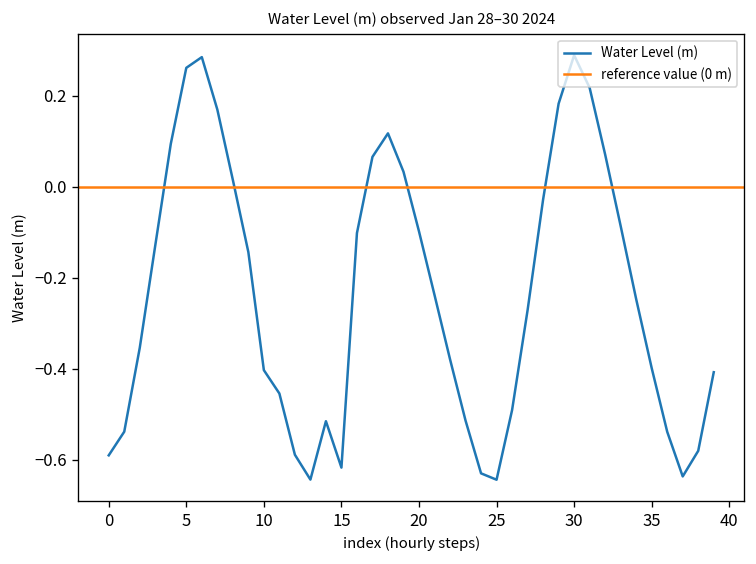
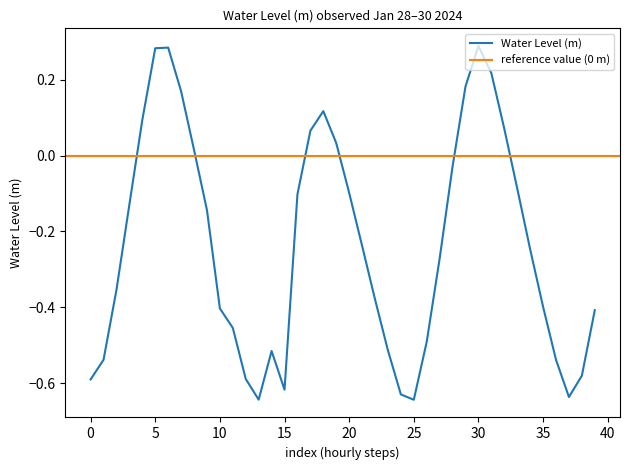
  {
    "0": -0.59,
-   "5": 0.26,
+   "5": 0.28,
    "10": -0.40,
    "15": -0.62,
    "20": -0.10,
    "25": -0.64,
    "35": -0.40
  }
